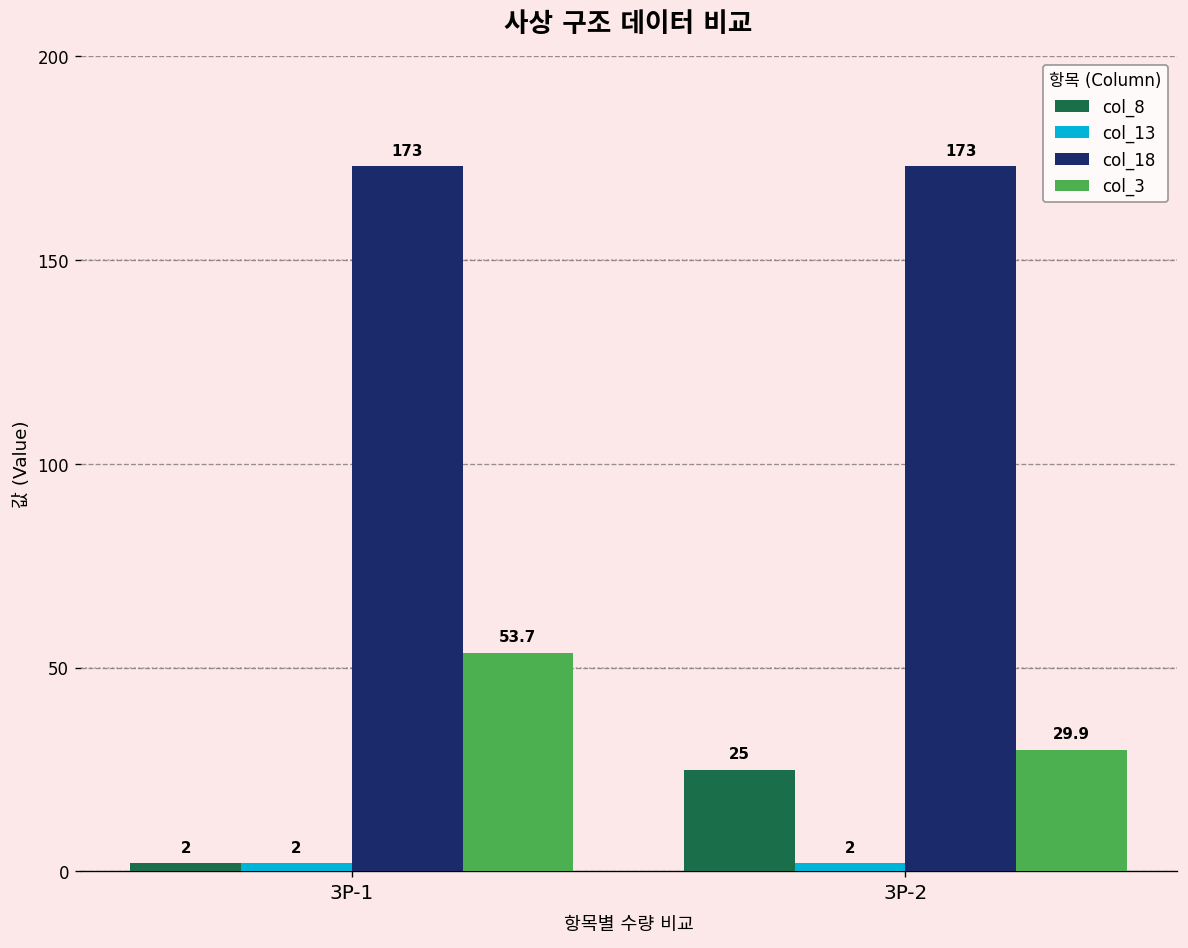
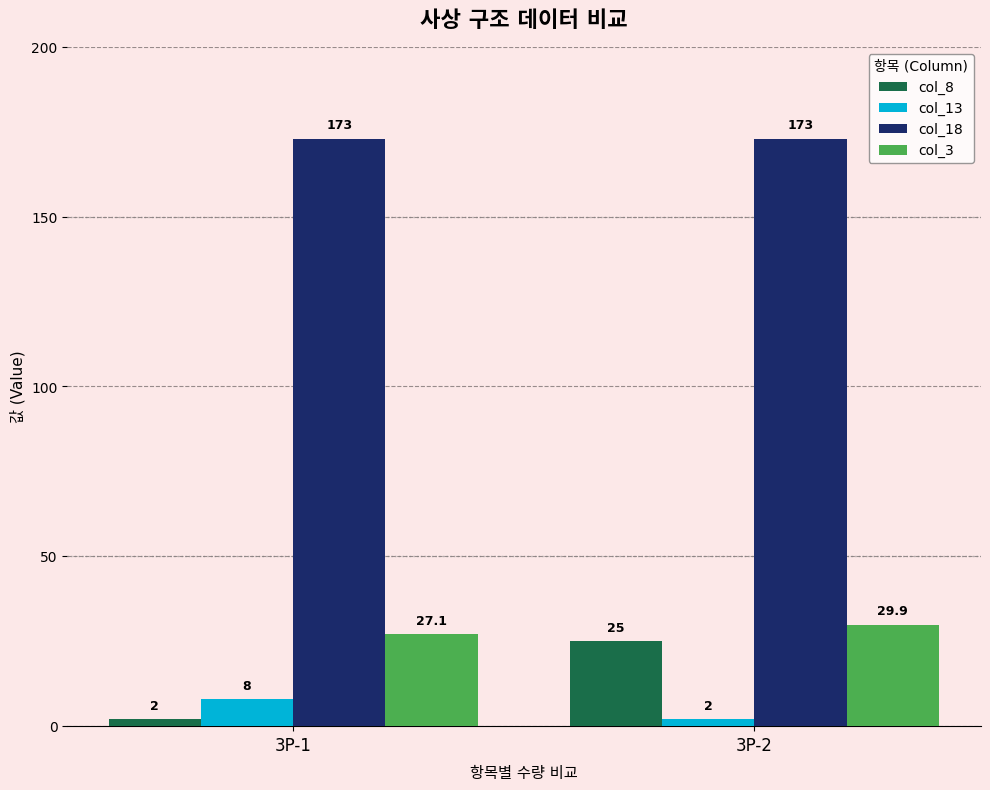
  {
    "col_8": {
      "3P-1": 2,
      "3P-2": 25
    },
    "col_13": {
-     "3P-1": 2,
+     "3P-1": 8,
      "3P-2": 2
    },
    "col_18": {
      "3P-1": 173,
      "3P-2": 173
    },
    "col_3": {
-     "3P-1": 53.7,
+     "3P-1": 27.1,
      "3P-2": 29.9
    }
  }
